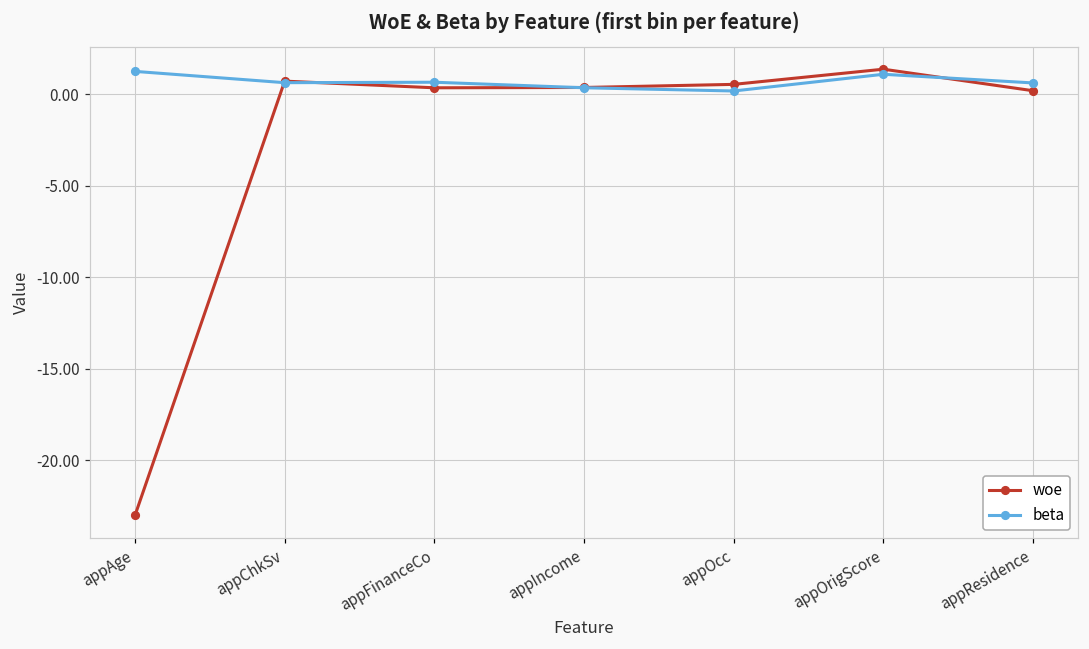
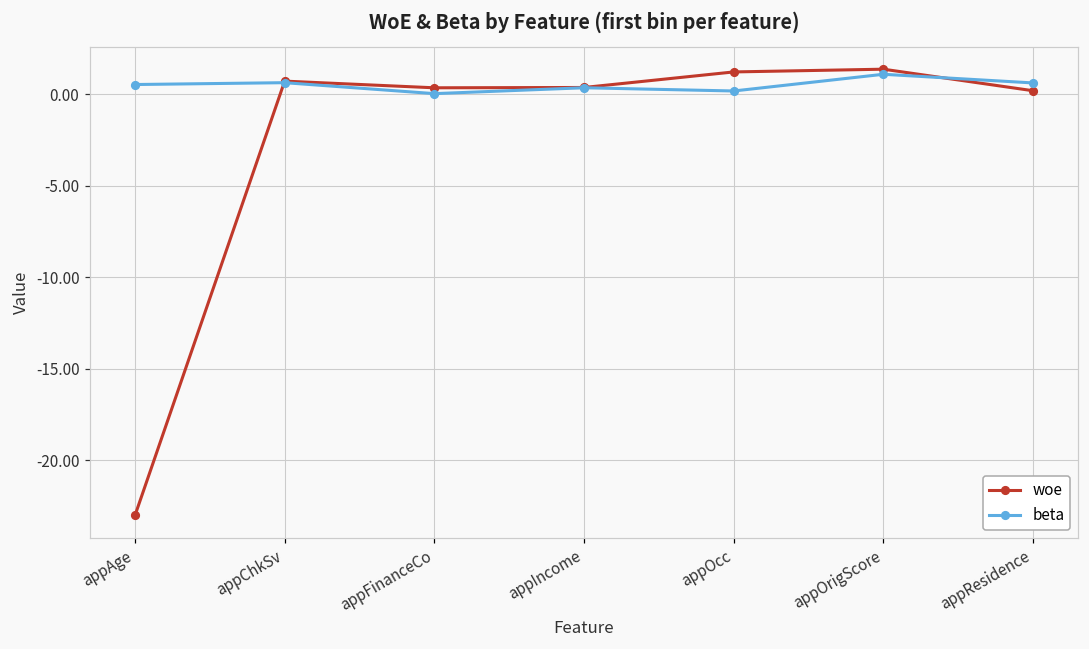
  {
    "woe": {
      "appAge": -23.0,
      "appFinanceCo": 0.4,
-     "appOcc": 0.5,
+     "appOcc": 1.2,
      "appOrigScore": 1.4,
      "appResidence": 0.2
    },
    "beta": {
-     "appAge": 1.3,
-     "appFinanceCo": 0.7,
+     "appAge": 0.5,
+     "appFinanceCo": 0.0,
      "appOcc": 0.2,
      "appOrigScore": 1.1,
      "appResidence": 0.6
    }
  }
